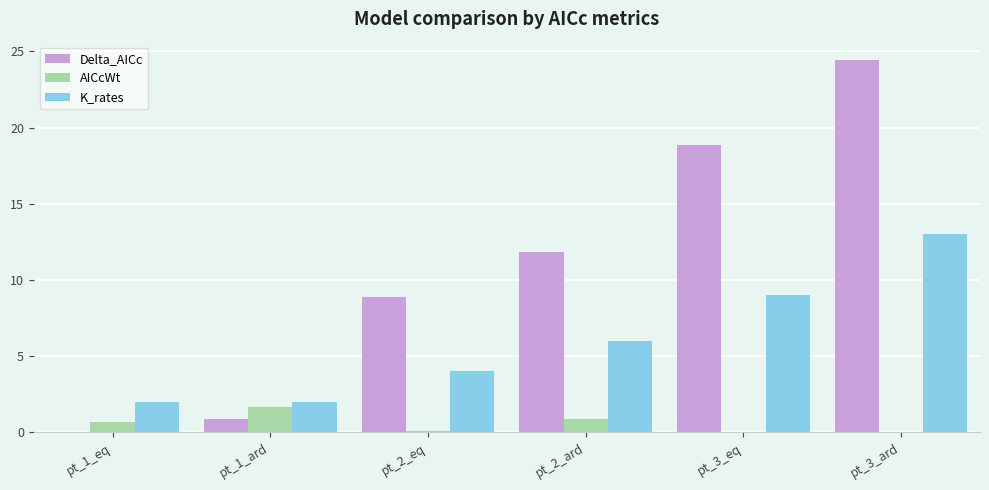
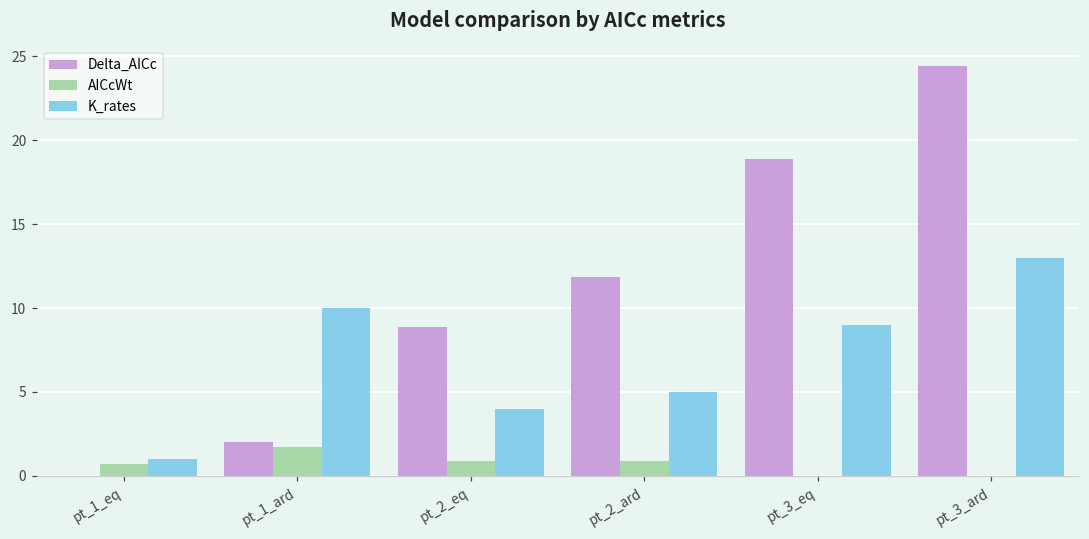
  {
    "Delta_AICc": {
      "pt_1_eq": 0.0,
-     "pt_1_ard": 0.9,
+     "pt_1_ard": 2.0,
      "pt_2_eq": 8.9,
      "pt_2_ard": 11.8,
      "pt_3_eq": 18.9,
      "pt_3_ard": 24.4
    },
    "AICcWt": {
      "pt_1_eq": 0.7,
      "pt_1_ard": 1.7,
-     "pt_2_eq": 0.1,
+     "pt_2_eq": 0.9,
      "pt_2_ard": 0.9
    },
    "K_rates": {
-     "pt_1_eq": 2,
-     "pt_1_ard": 2,
+     "pt_1_eq": 1,
+     "pt_1_ard": 10,
      "pt_2_eq": 4,
-     "pt_2_ard": 6,
+     "pt_2_ard": 5,
      "pt_3_eq": 9,
      "pt_3_ard": 13
    }
  }
